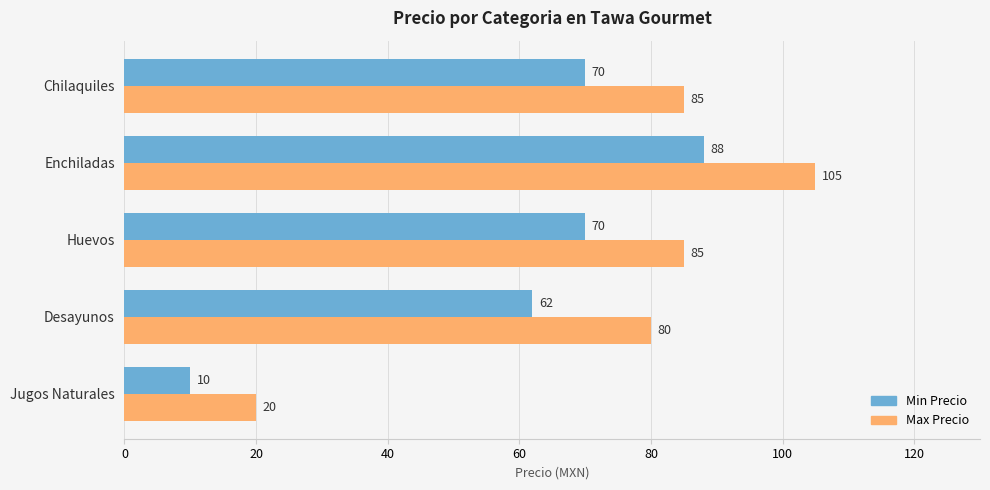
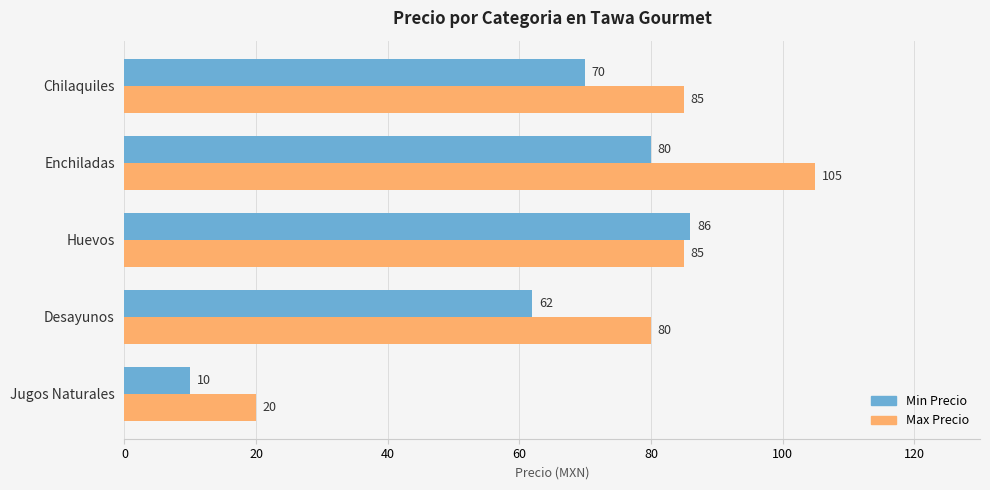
  {
    "Min Precio": {
      "Chilaquiles": 70,
-     "Enchiladas": 88,
-     "Huevos": 70,
+     "Enchiladas": 80,
+     "Huevos": 86,
      "Desayunos": 62,
      "Jugos Naturales": 10
    },
    "Max Precio": {
      "Chilaquiles": 85,
      "Enchiladas": 105,
      "Huevos": 85,
      "Desayunos": 80,
      "Jugos Naturales": 20
    }
  }
